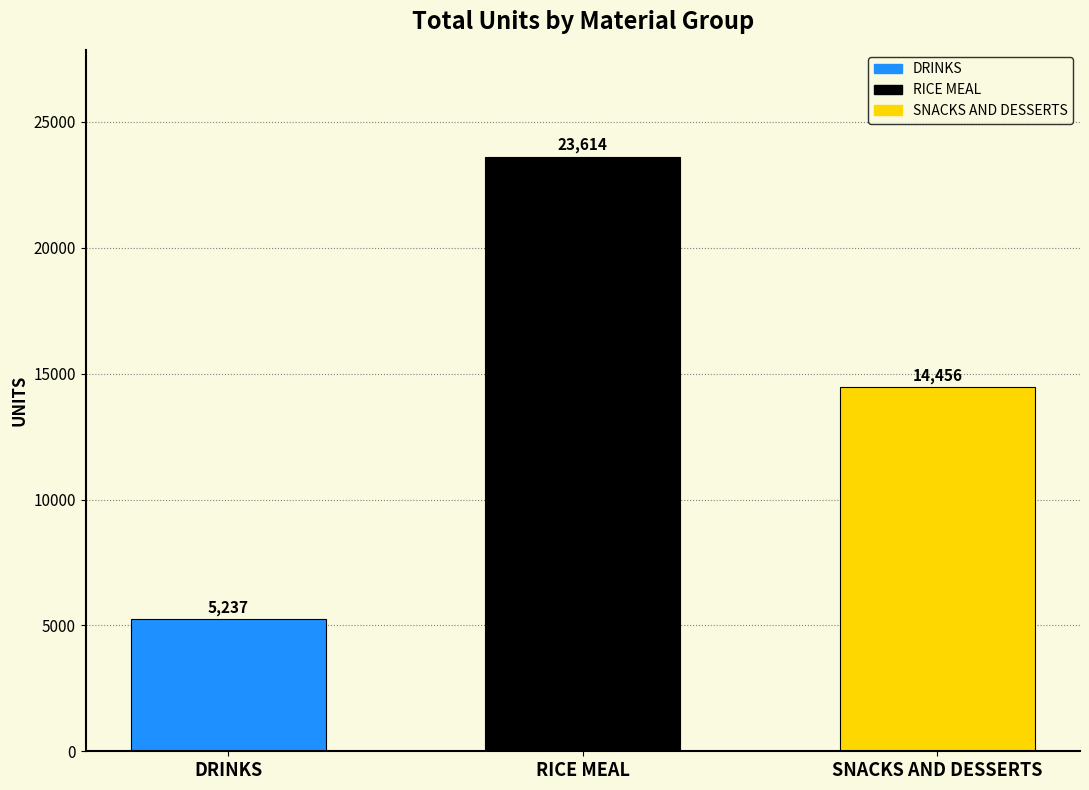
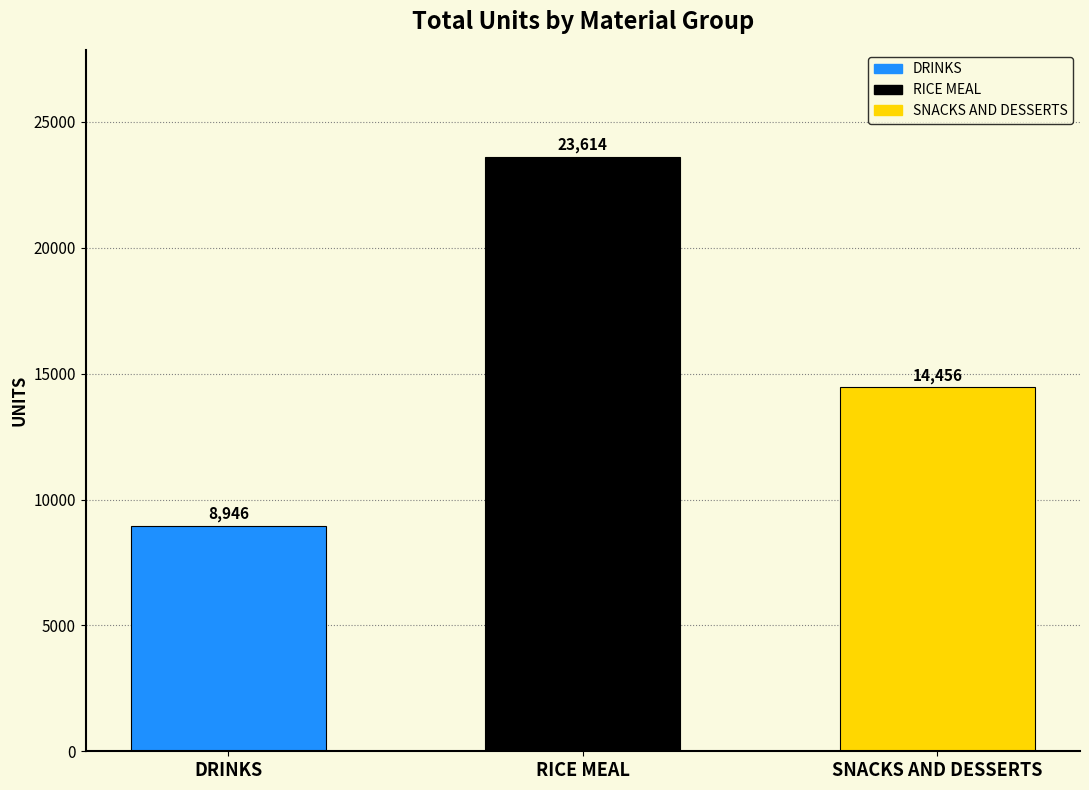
  {
-   "DRINKS": "5,237",
+   "DRINKS": "8,946",
    "RICE MEAL": "23,614",
    "SNACKS AND DESSERTS": "14,456"
  }
